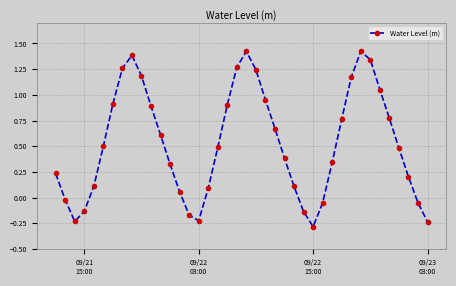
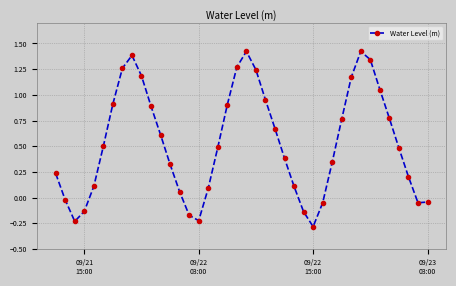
  {
    "09/21 15:00": -0.13,
    "09/22 03:00": -0.22,
    "09/22 15:00": -0.28,
-   "09/23 03:00": -0.23
+   "09/23 03:00": -0.04
  }
